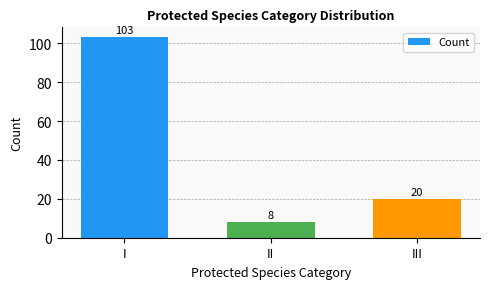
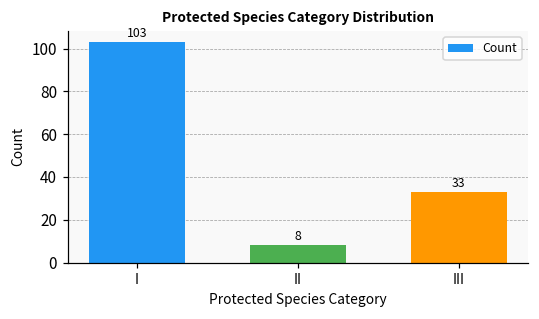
  {
    "I": 103,
    "II": 8,
-   "III": 20
+   "III": 33
  }
